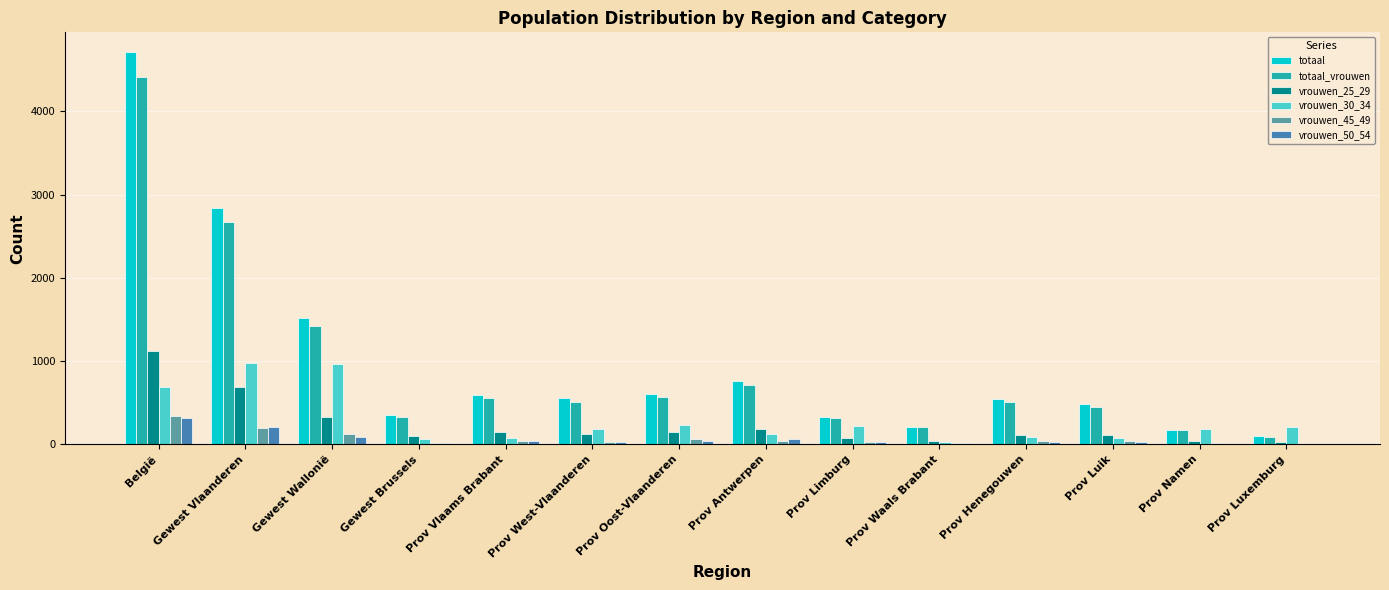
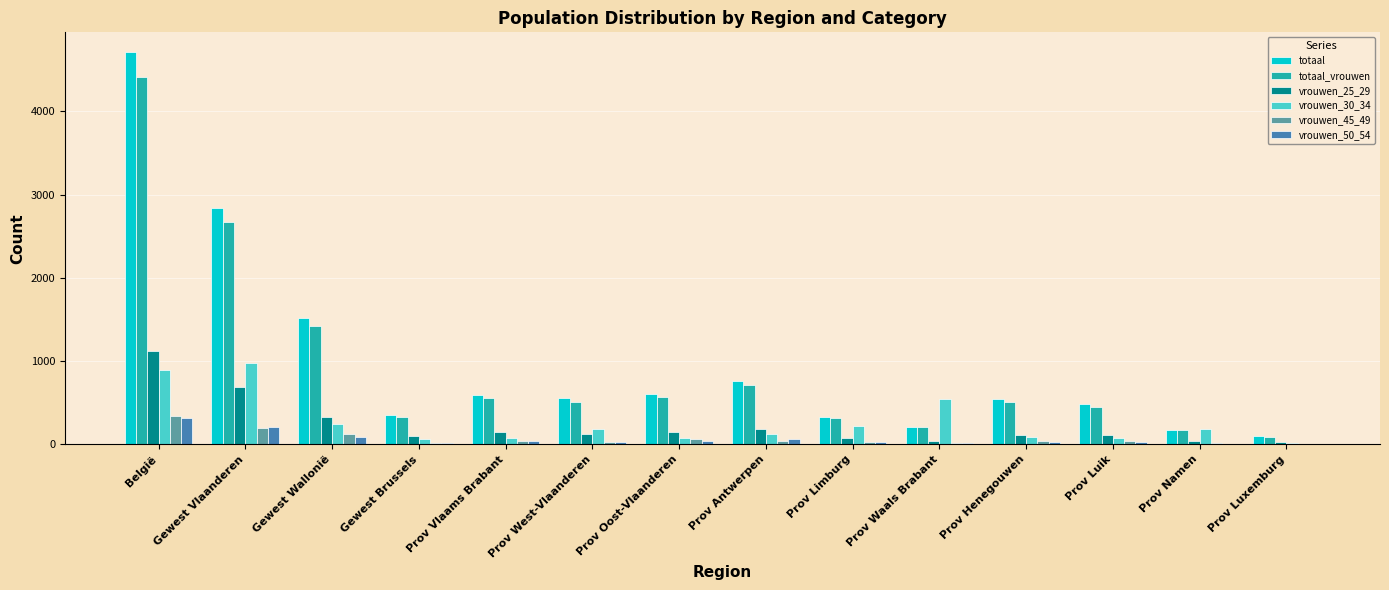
  {
    "vrouwen_30_34": {
-     "België": 700,
+     "België": 900,
      "Gewest Vlaanderen": 1000,
-     "Gewest Wallonië": 1000,
+     "Gewest Wallonië": 200,
      "Gewest Brussels": 100,
      "Prov Vlaams Brabant": 100,
      "Prov West-Vlaanderen": 200,
-     "Prov Oost-Vlaanderen": 200,
+     "Prov Oost-Vlaanderen": 100,
      "Prov Antwerpen": 100,
      "Prov Limburg": 200,
-     "Prov Waals Brabant": 0,
+     "Prov Waals Brabant": 500,
      "Prov Henegouwen": 100,
      "Prov Luik": 100,
      "Prov Namen": 200,
-     "Prov Luxemburg": 200
+     "Prov Luxemburg": 0
    }
  }
